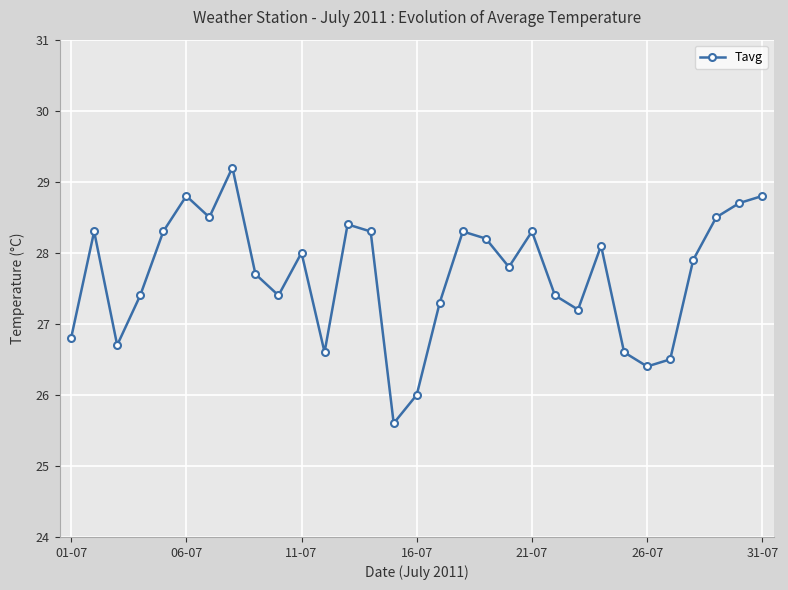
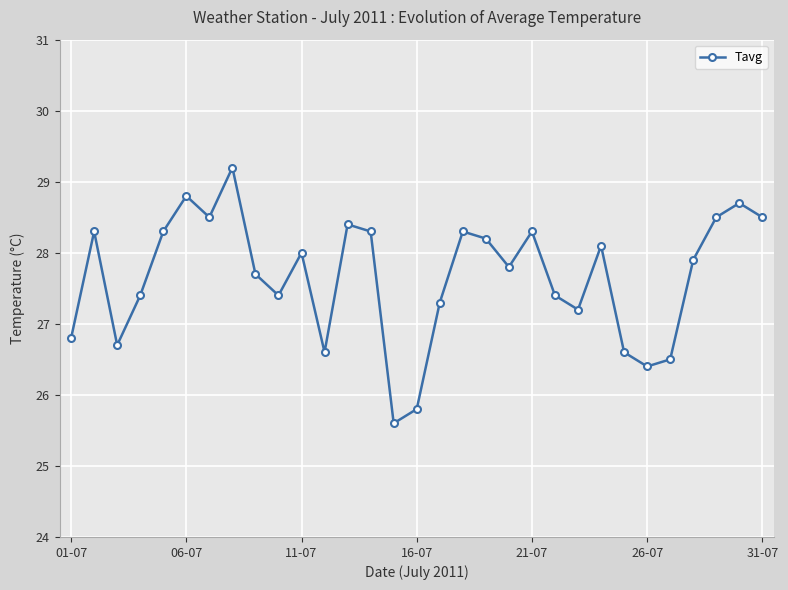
  {
    "01-07": 26.8,
    "06-07": 28.8,
    "11-07": 28.0,
-   "16-07": 26.0,
+   "16-07": 25.8,
    "21-07": 28.3,
    "26-07": 26.4,
-   "31-07": 28.8
+   "31-07": 28.5
  }
